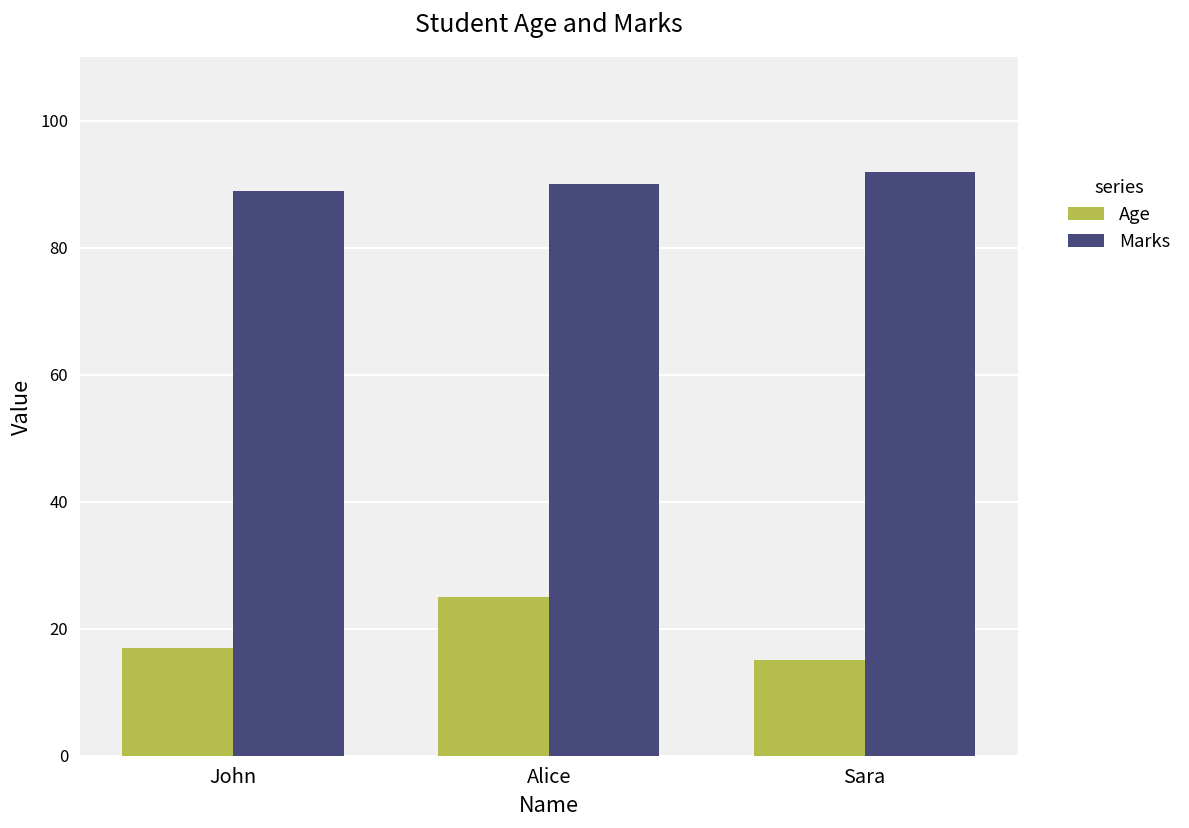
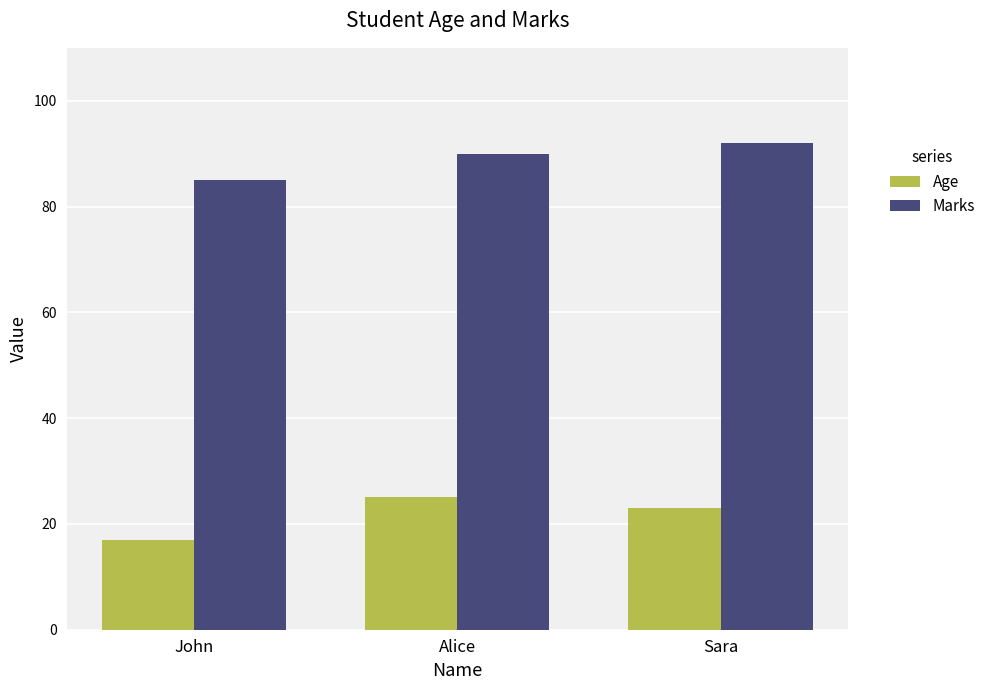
  {
    "Age": {
      "John": 17,
      "Alice": 25,
-     "Sara": 15
+     "Sara": 23
    },
    "Marks": {
-     "John": 89,
+     "John": 85,
      "Alice": 90,
      "Sara": 92
    }
  }
